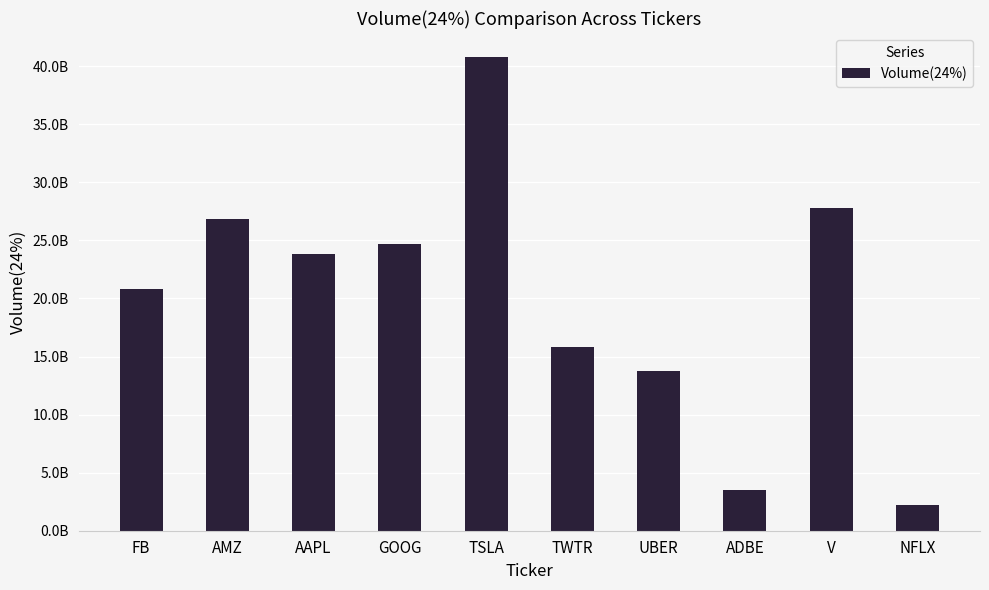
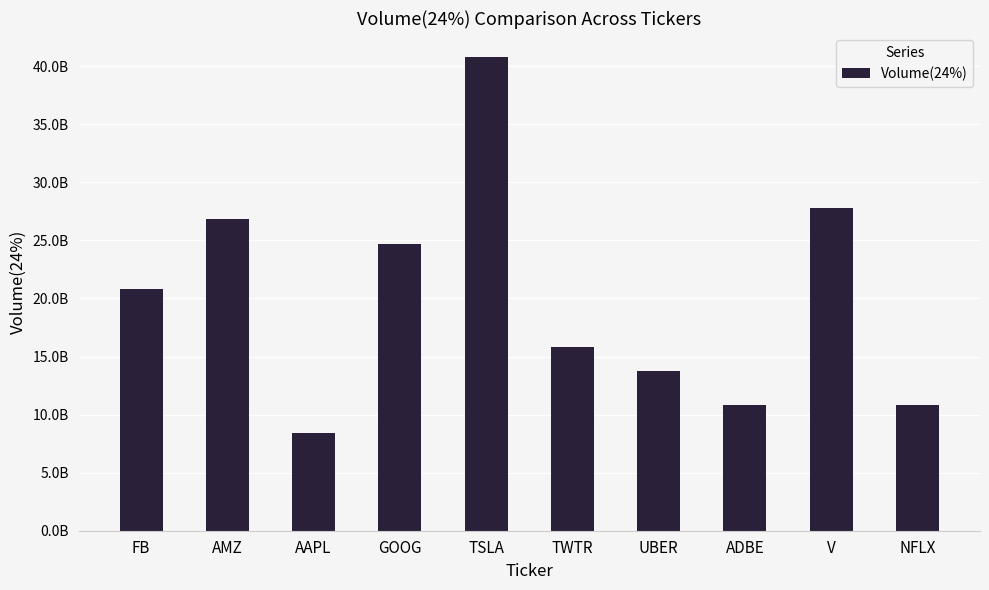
  {
    "FB": 20800000000,
    "AMZ": 26800000000,
-   "AAPL": 23800000000,
+   "AAPL": 8400000000,
    "GOOG": 24700000000,
    "TSLA": 40800000000,
    "TWTR": 15800000000,
    "UBER": 13700000000,
-   "ADBE": 3500000000,
+   "ADBE": 10800000000,
    "V": 27800000000,
-   "NFLX": 2200000000
+   "NFLX": 10800000000
  }
